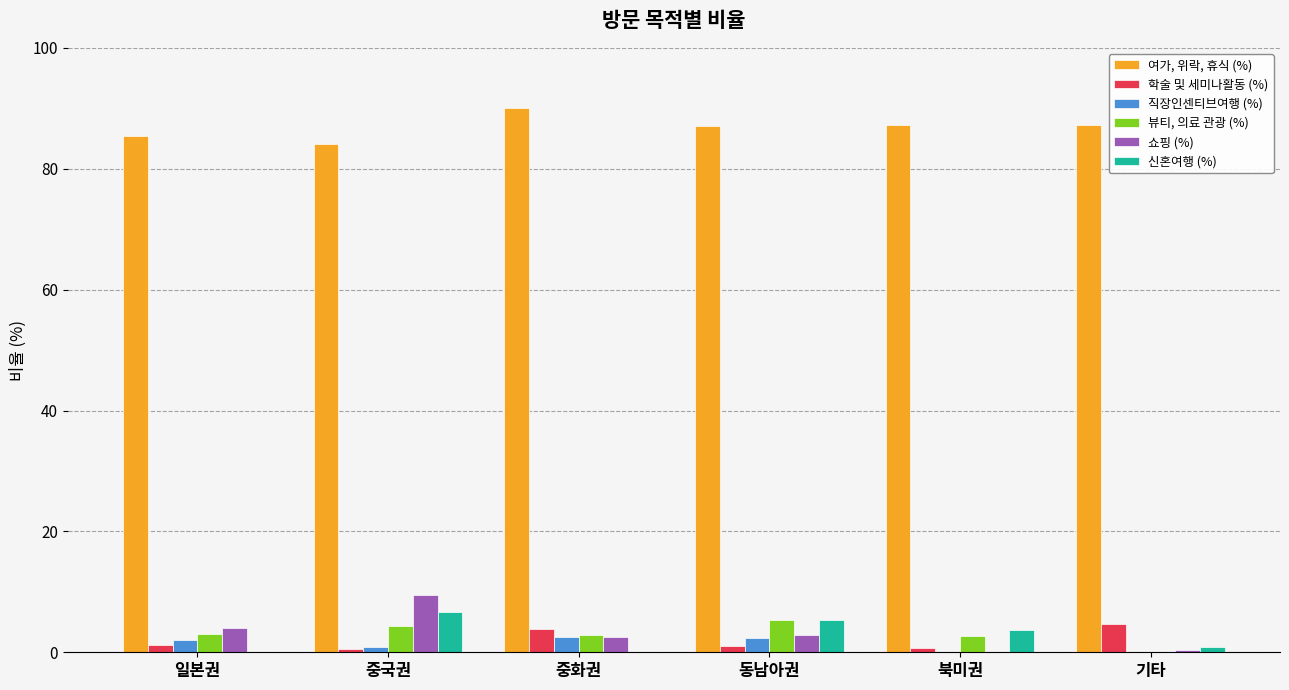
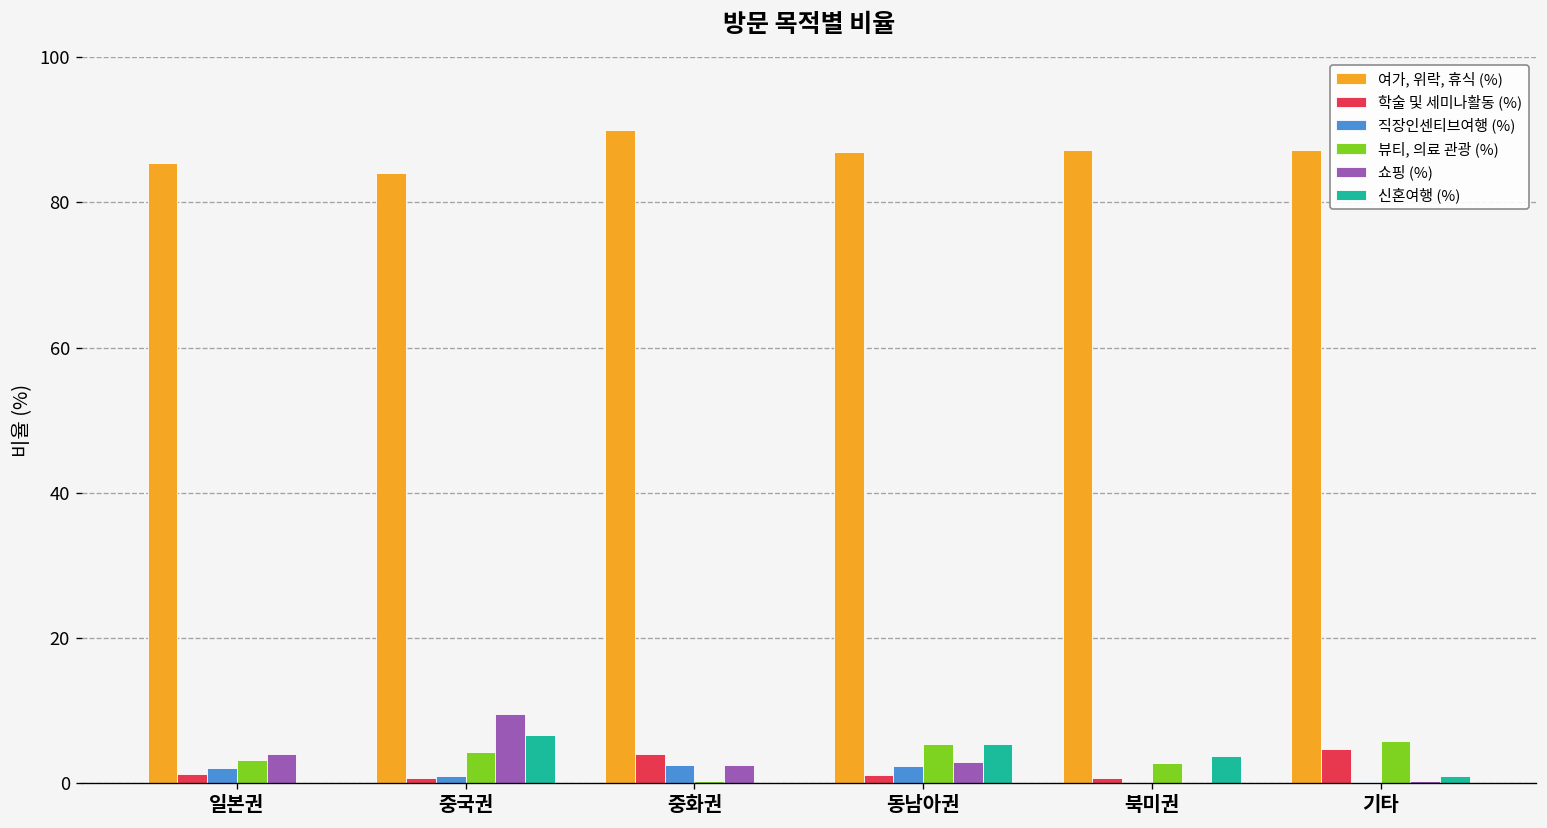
  {
    "여가, 위락, 휴식 (%)": {
      "일본권": 85,
      "중국권": 84,
      "중화권": 90,
      "동남아권": 87,
      "북미권": 87,
      "기타": 87
    },
    "학술 및 세미나활동 (%)": {
      "일본권": 1,
      "중국권": 1,
      "중화권": 4,
      "동남아권": 1,
      "북미권": 1,
      "기타": 5
    },
    "직장인센티브여행 (%)": {
      "일본권": 2,
      "중국권": 1,
      "중화권": 3,
      "동남아권": 2,
      "북미권": 0
    },
    "뷰티, 의료 관광 (%)": {
      "일본권": 3,
      "중국권": 4,
-     "중화권": 3,
+     "중화권": 0,
      "동남아권": 5,
      "북미권": 3,
-     "기타": 0
+     "기타": 6
    },
    "쇼핑 (%)": {
      "일본권": 4,
      "중국권": 10,
      "중화권": 3,
      "동남아권": 3,
      "북미권": 0
    },
    "신혼여행 (%)": {
      "일본권": 0,
      "중국권": 7,
      "중화권": 0,
      "동남아권": 5,
      "북미권": 4,
      "기타": 1
    }
  }
